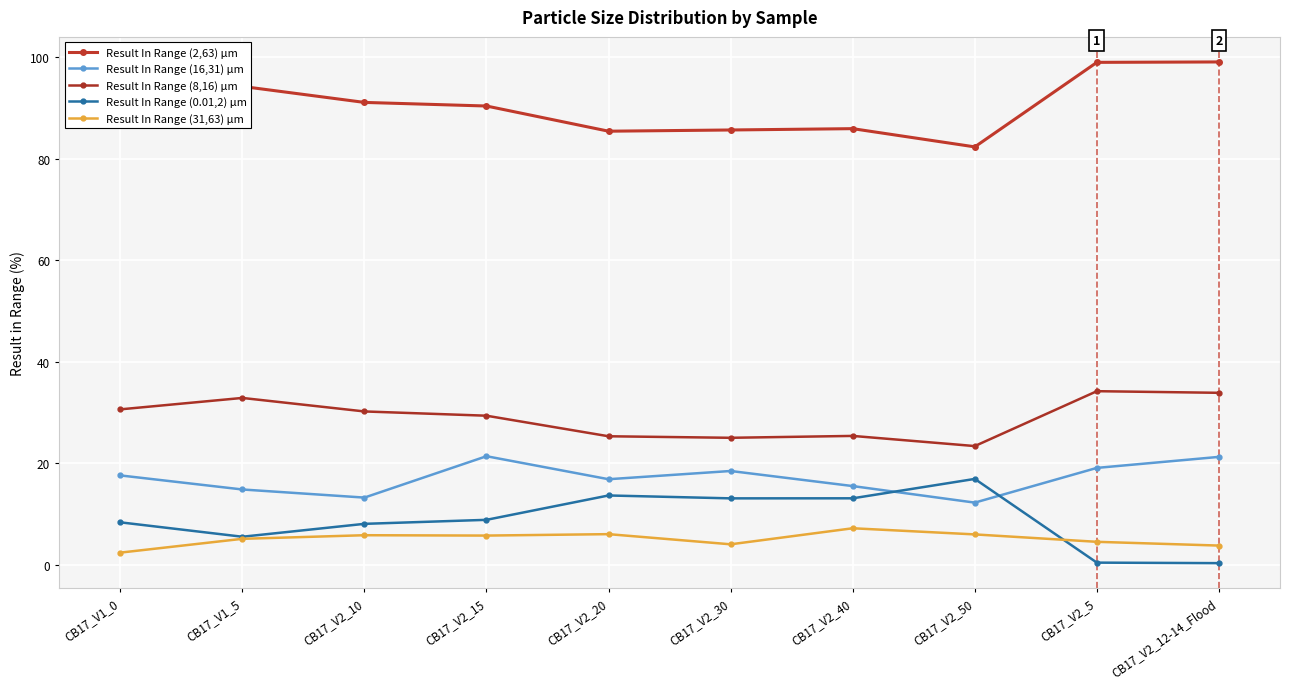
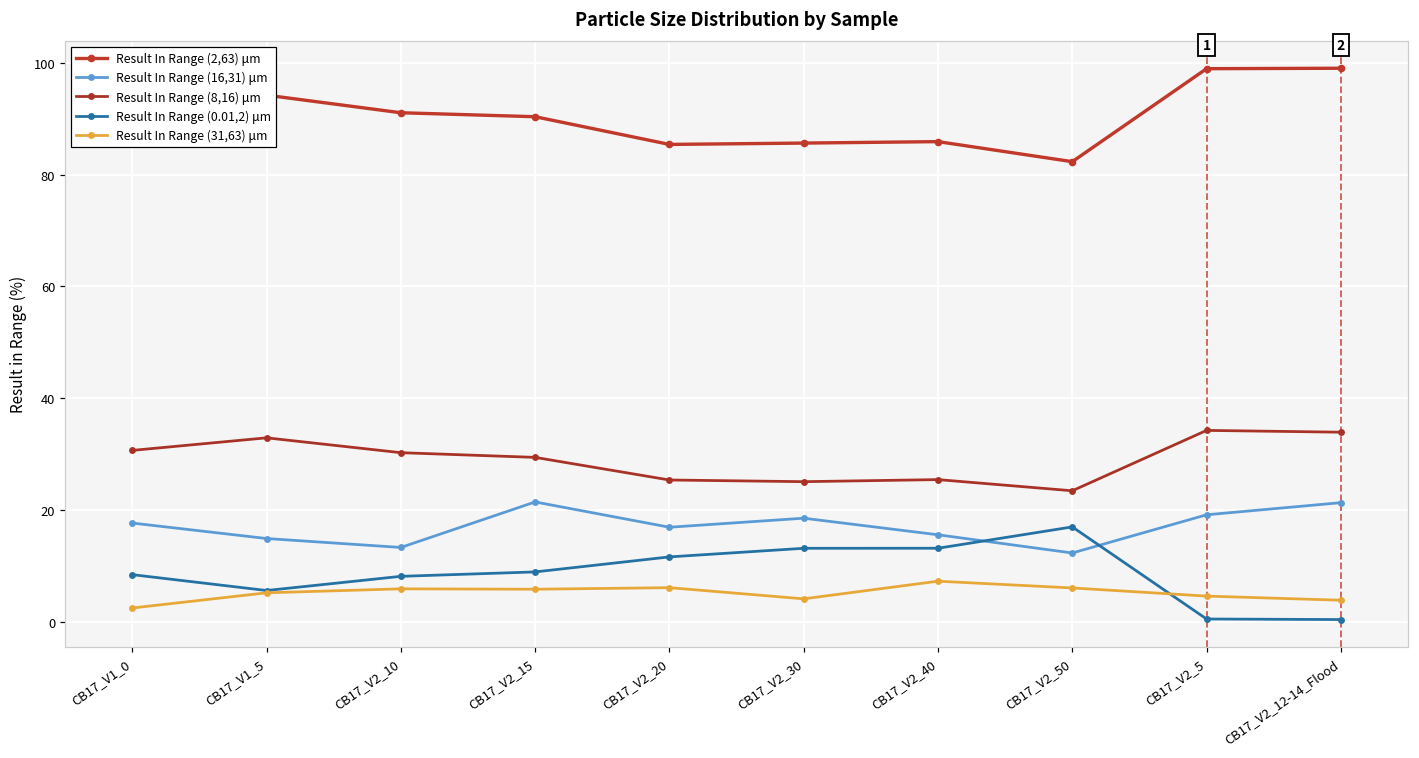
  {
    "Result In Range (16,31) μm": {
      "CB17_V1_0": 18,
      "CB17_V1_5": 15,
      "CB17_V2_10": 13,
      "CB17_V2_15": 21,
      "CB17_V2_20": 17,
      "CB17_V2_30": 19,
      "CB17_V2_40": 16,
      "CB17_V2_50": 12,
      "CB17_V2_5": 19,
      "CB17_V2_12-14_Flood": 21
    },
    "Result In Range (0.01,2) μm": {
      "CB17_V1_0": 8,
      "CB17_V2_10": 8,
      "CB17_V2_15": 9,
-     "CB17_V2_20": 14,
+     "CB17_V2_20": 12,
      "CB17_V2_30": 13,
      "CB17_V2_40": 13,
      "CB17_V2_50": 17,
      "CB17_V2_5": 0,
      "CB17_V2_12-14_Flood": 0
    },
    "Result In Range (31,63) μm": {
      "CB17_V1_0": 2,
      "CB17_V2_10": 6,
      "CB17_V2_15": 6,
      "CB17_V2_20": 6,
      "CB17_V2_30": 4,
      "CB17_V2_40": 7,
      "CB17_V2_50": 6,
      "CB17_V2_5": 5,
      "CB17_V2_12-14_Flood": 4
    }
  }
